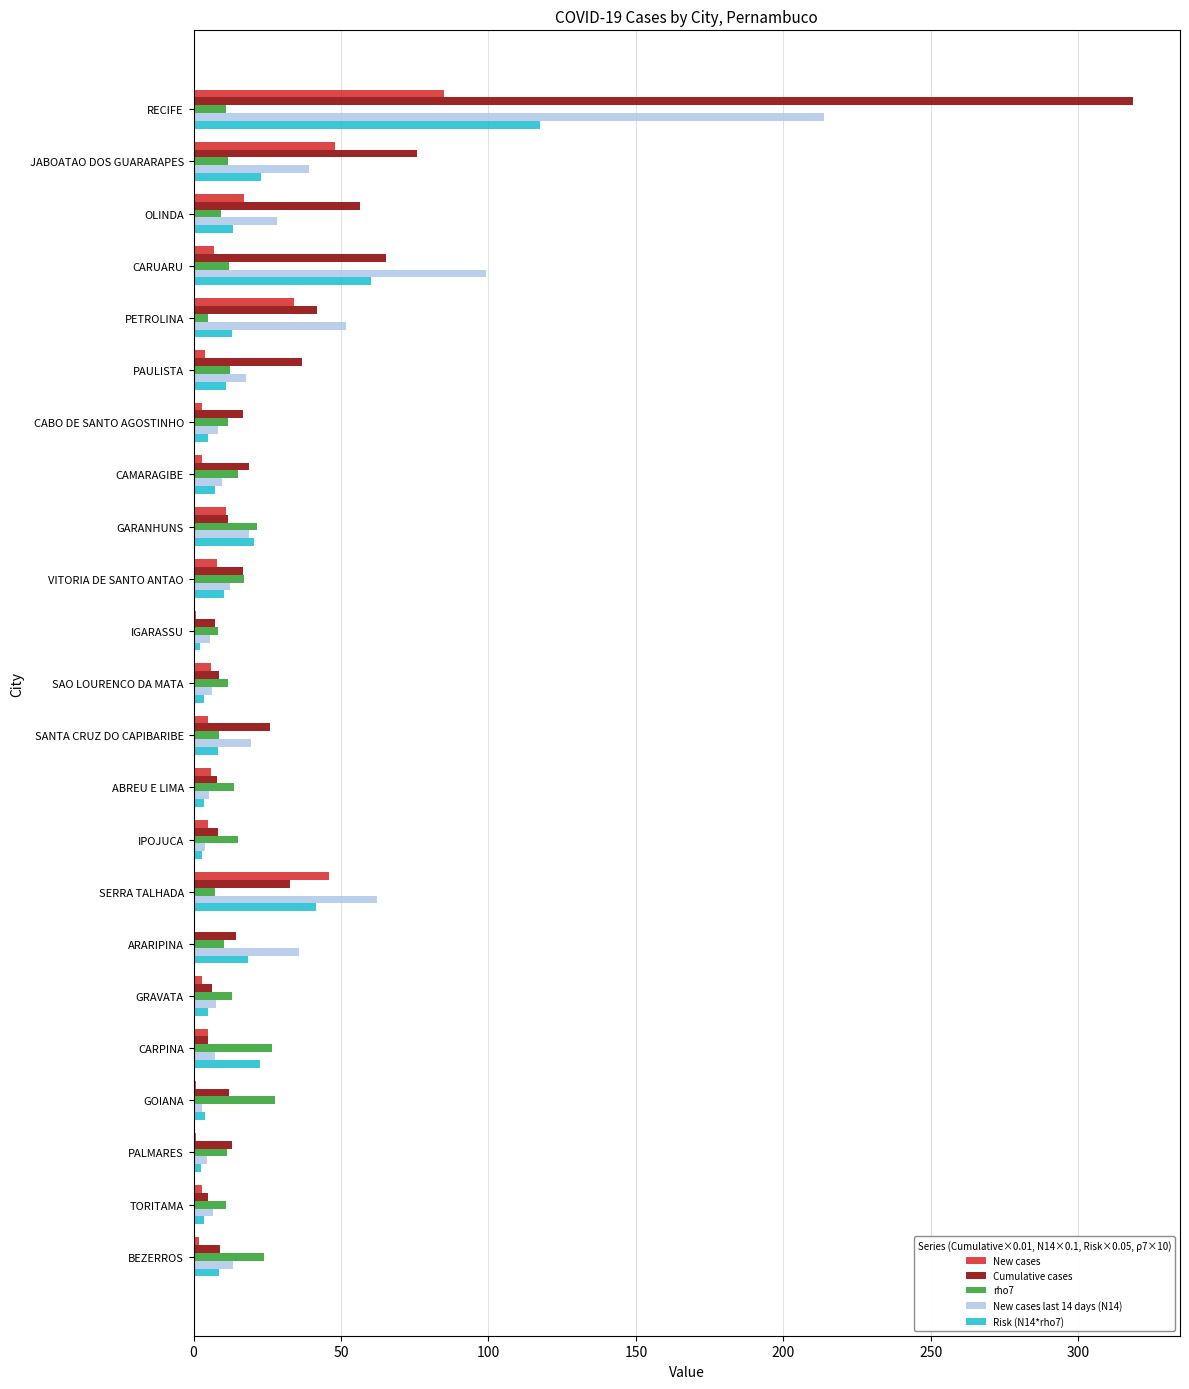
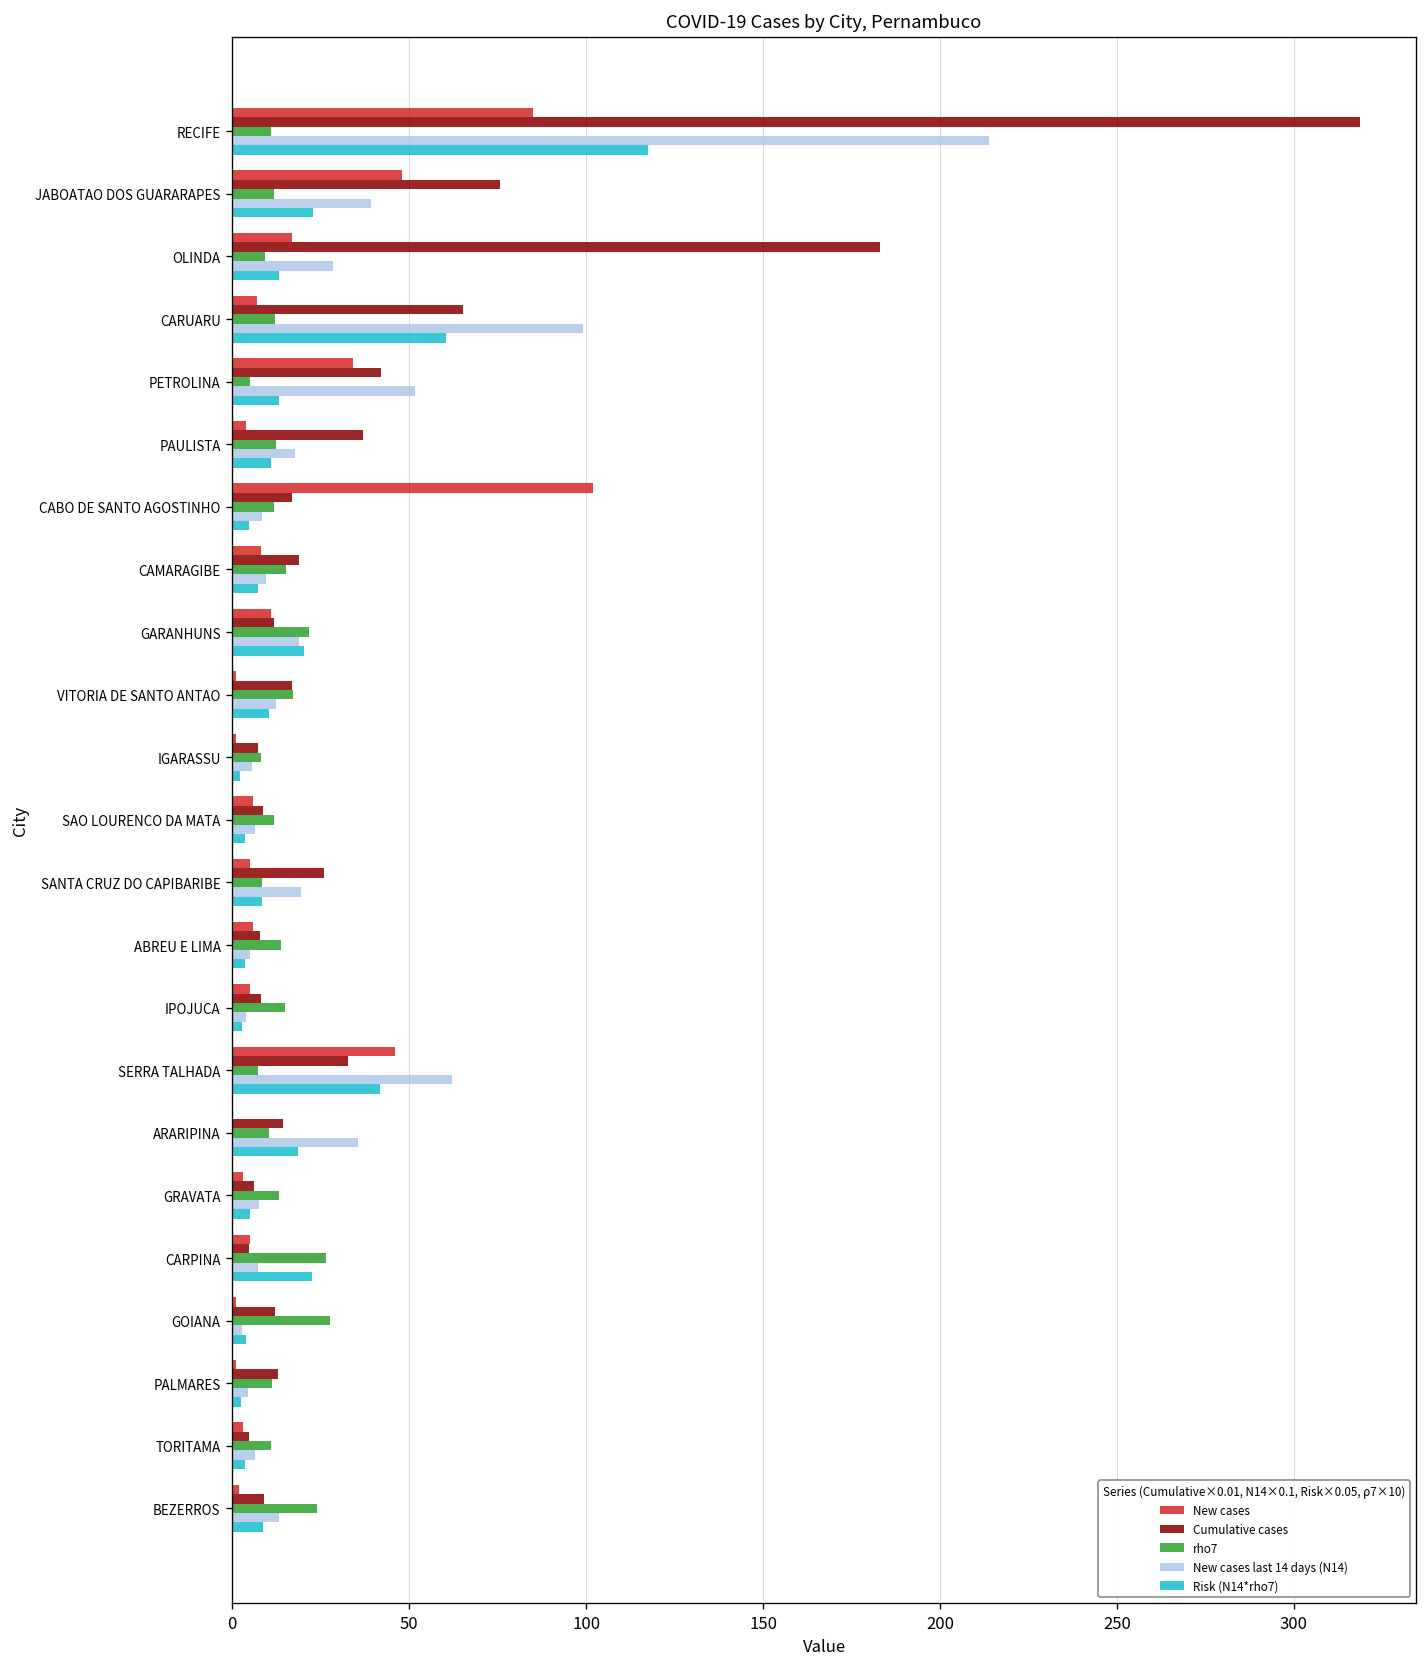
  {
    "New cases": {
      "RECIFE": 85,
      "JABOATAO DOS GUARARAPES": 48,
      "OLINDA": 17,
      "CARUARU": 7,
      "PETROLINA": 34,
      "PAULISTA": 4,
-     "CABO DE SANTO AGOSTINHO": 3,
-     "CAMARAGIBE": 3,
+     "CABO DE SANTO AGOSTINHO": 102,
+     "CAMARAGIBE": 8,
      "GARANHUNS": 11,
-     "VITORIA DE SANTO ANTAO": 8,
+     "VITORIA DE SANTO ANTAO": 1,
      "IGARASSU": 1,
      "SAO LOURENCO DA MATA": 6,
      "SANTA CRUZ DO CAPIBARIBE": 5,
      "ABREU E LIMA": 6,
      "IPOJUCA": 5,
      "SERRA TALHADA": 46,
      "ARARIPINA": 0,
      "GRAVATA": 3,
      "CARPINA": 5,
      "GOIANA": 1,
      "PALMARES": 1,
      "TORITAMA": 3,
      "BEZERROS": 2
    },
    "Cumulative cases": {
      "RECIFE": 319,
      "JABOATAO DOS GUARARAPES": 76,
-     "OLINDA": 56,
+     "OLINDA": 183,
      "CARUARU": 65,
      "PETROLINA": 42,
      "PAULISTA": 37,
      "CABO DE SANTO AGOSTINHO": 17,
      "CAMARAGIBE": 19,
      "GARANHUNS": 12,
      "VITORIA DE SANTO ANTAO": 17,
      "IGARASSU": 7,
      "SAO LOURENCO DA MATA": 9,
      "SANTA CRUZ DO CAPIBARIBE": 26,
      "ABREU E LIMA": 8,
      "IPOJUCA": 8,
      "SERRA TALHADA": 33,
      "ARARIPINA": 14,
      "GRAVATA": 6,
      "CARPINA": 5,
      "GOIANA": 12,
      "PALMARES": 13,
      "TORITAMA": 5,
      "BEZERROS": 9
    },
    "rho7": {
      "RECIFE": 11,
      "JABOATAO DOS GUARARAPES": 12,
      "OLINDA": 9,
      "CARUARU": 12,
      "PETROLINA": 5,
      "PAULISTA": 12,
      "CABO DE SANTO AGOSTINHO": 12,
      "CAMARAGIBE": 15,
      "GARANHUNS": 22,
      "VITORIA DE SANTO ANTAO": 17,
      "IGARASSU": 8,
      "SAO LOURENCO DA MATA": 12,
      "SANTA CRUZ DO CAPIBARIBE": 8,
      "ABREU E LIMA": 14,
      "IPOJUCA": 15,
      "SERRA TALHADA": 7,
      "ARARIPINA": 10,
      "GRAVATA": 13,
      "CARPINA": 27,
      "GOIANA": 28,
      "PALMARES": 11,
      "TORITAMA": 11,
      "BEZERROS": 24
    },
    "New cases last 14 days (N14)": {
      "RECIFE": 214,
      "JABOATAO DOS GUARARAPES": 39,
      "OLINDA": 28,
      "CARUARU": 99,
      "PETROLINA": 52,
      "PAULISTA": 18,
      "CABO DE SANTO AGOSTINHO": 8,
      "CAMARAGIBE": 10,
      "GARANHUNS": 19,
      "VITORIA DE SANTO ANTAO": 12,
      "IGARASSU": 6,
      "SAO LOURENCO DA MATA": 6,
      "SANTA CRUZ DO CAPIBARIBE": 20,
      "ABREU E LIMA": 5,
      "IPOJUCA": 4,
      "SERRA TALHADA": 62,
      "ARARIPINA": 36,
      "GRAVATA": 8,
      "CARPINA": 7,
      "GOIANA": 3,
      "PALMARES": 4,
      "TORITAMA": 7,
      "BEZERROS": 13
    },
    "Risk (N14*rho7)": {
      "RECIFE": 117,
      "JABOATAO DOS GUARARAPES": 23,
      "OLINDA": 13,
      "CARUARU": 60,
      "PETROLINA": 13,
      "PAULISTA": 11,
      "CABO DE SANTO AGOSTINHO": 5,
      "CAMARAGIBE": 7,
      "GARANHUNS": 20,
      "VITORIA DE SANTO ANTAO": 10,
      "IGARASSU": 2,
      "SAO LOURENCO DA MATA": 4,
      "SANTA CRUZ DO CAPIBARIBE": 8,
      "ABREU E LIMA": 4,
      "IPOJUCA": 3,
      "SERRA TALHADA": 42,
      "ARARIPINA": 19,
      "GRAVATA": 5,
      "CARPINA": 22,
      "GOIANA": 4,
      "PALMARES": 2,
      "TORITAMA": 4,
      "BEZERROS": 9
    }
  }
